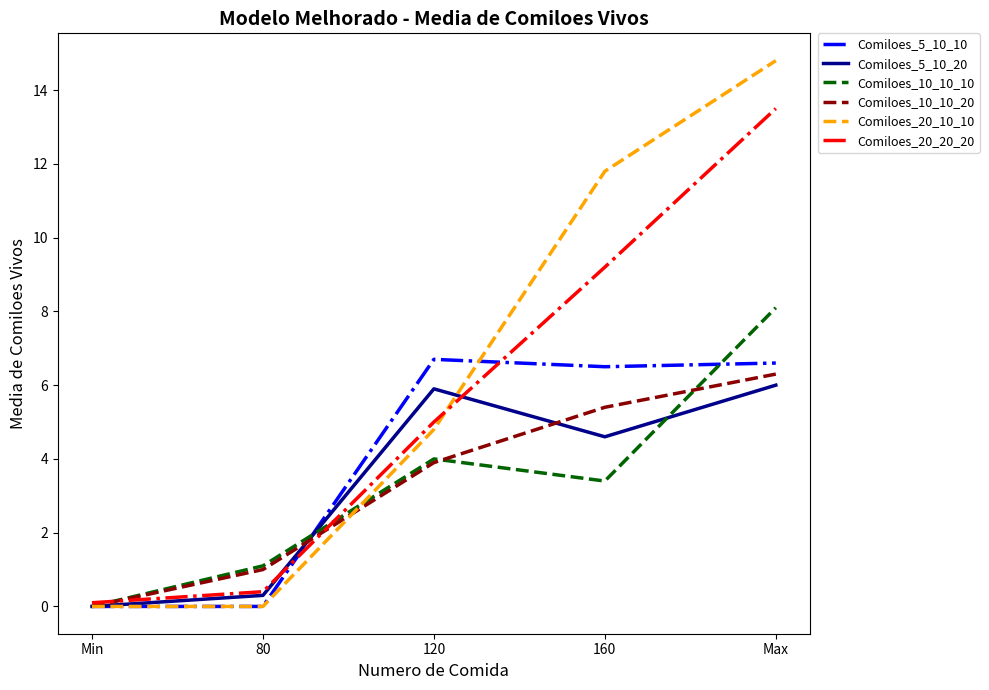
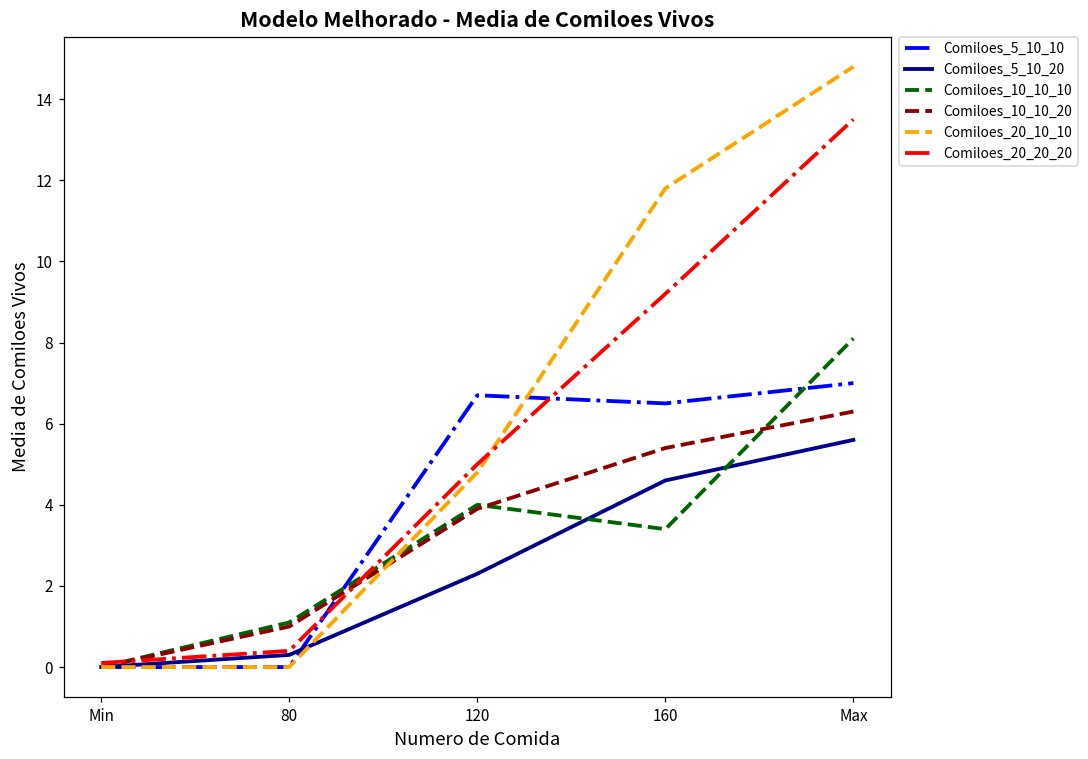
  {
    "Comiloes_5_10_10": {
      "120": 6.7,
      "160": 6.5,
-     "Max": 6.6
+     "Max": 7.0
    },
    "Comiloes_5_10_20": {
      "80": 0.3,
-     "120": 5.9,
+     "120": 2.3,
      "160": 4.6,
-     "Max": 6.0
+     "Max": 5.6
    },
    "Comiloes_10_10_10": {
      "80": 1.1,
      "120": 4.0,
      "160": 3.4,
      "Max": 8.1
    },
    "Comiloes_10_10_20": {
      "80": 1.0,
      "120": 3.9,
      "160": 5.4,
      "Max": 6.3
    },
    "Comiloes_20_10_10": {
      "120": 4.8,
      "160": 11.8,
      "Max": 14.8
    },
    "Comiloes_20_20_20": {
      "Min": 0.1,
      "80": 0.4,
      "120": 5.0,
      "160": 9.2,
      "Max": 13.5
    }
  }
